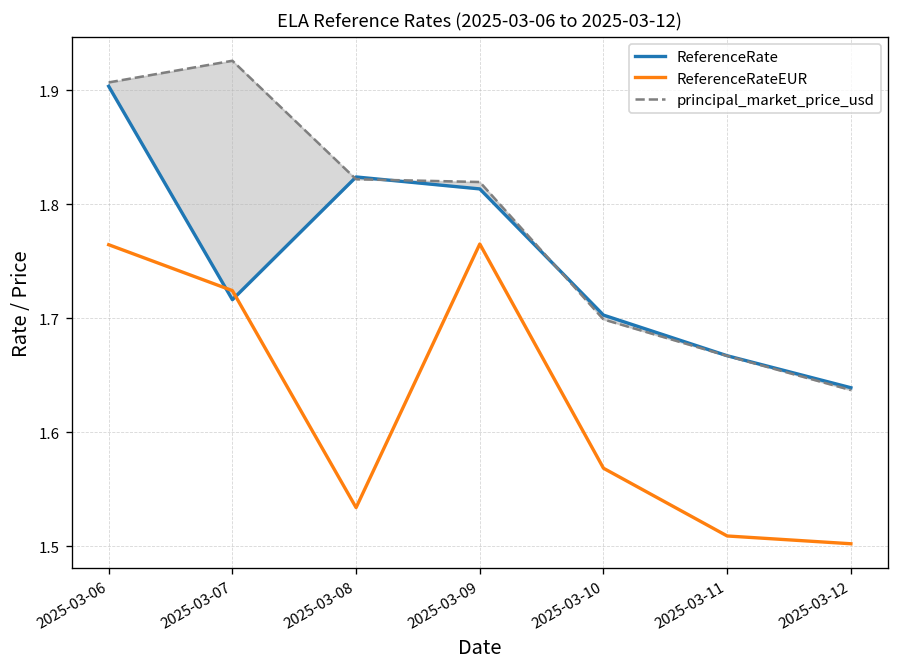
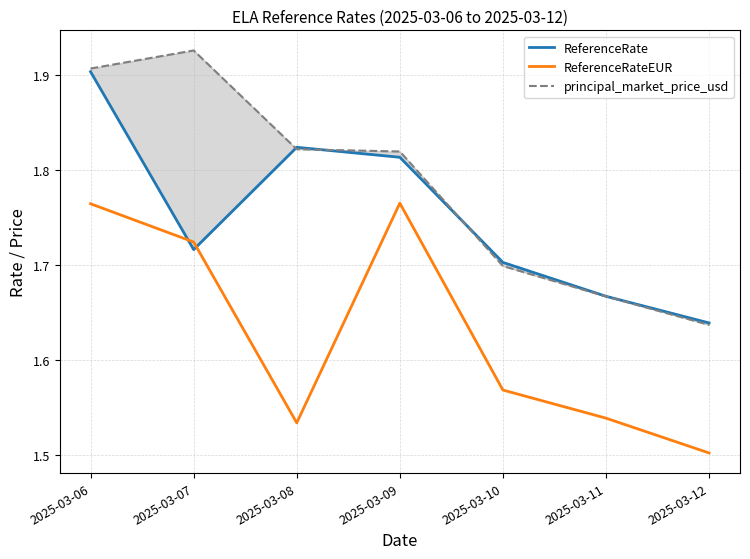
  {
    "ReferenceRate": {
      "2025-03-06": 1.90,
      "2025-03-07": 1.72,
      "2025-03-09": 1.81
    },
    "ReferenceRateEUR": {
      "2025-03-06": 1.76,
      "2025-03-07": 1.72,
      "2025-03-08": 1.53,
      "2025-03-09": 1.77,
      "2025-03-10": 1.57,
-     "2025-03-11": 1.51,
+     "2025-03-11": 1.54,
      "2025-03-12": 1.50
    }
  }
